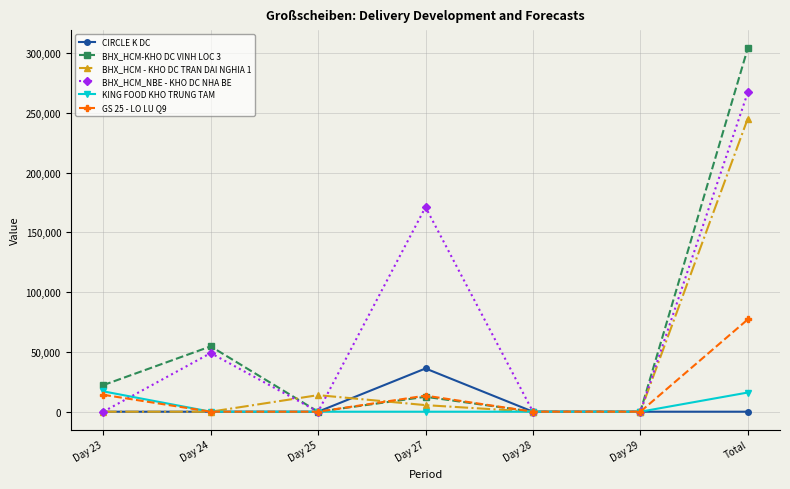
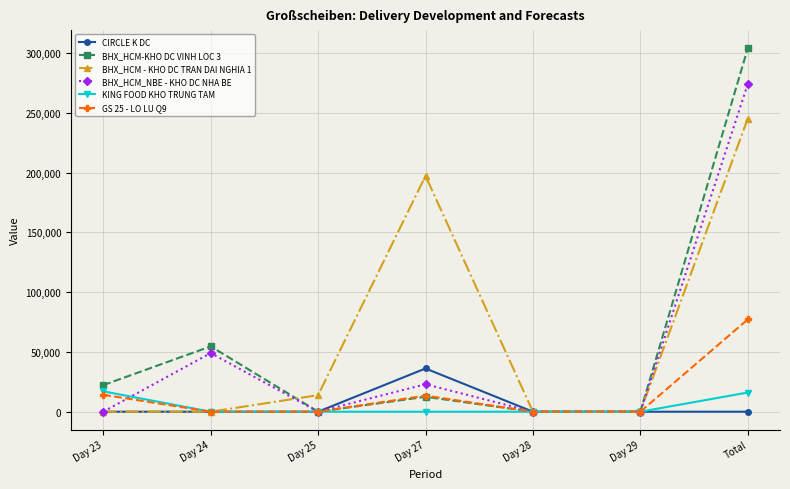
  {
    "CIRCLE K DC": {
      "Day 27": "36,000",
      "Total": "0"
    },
    "BHX_HCM-KHO DC VINH LOC 3": {
      "Day 23": "22,000",
      "Day 24": "55,000",
      "Total": "304,000"
    },
    "BHX_HCM - KHO DC TRAN DAI NGHIA 1": {
      "Day 25": "14,000",
-     "Day 27": "5,000",
+     "Day 27": "197,000",
      "Total": "245,000"
    },
    "BHX_HCM_NBE - KHO DC NHA BE": {
      "Day 24": "49,000",
-     "Day 27": "171,000",
-     "Total": "267,000"
+     "Day 27": "23,000",
+     "Total": "274,000"
    },
    "KING FOOD KHO TRUNG TAM": {
      "Day 23": "17,000",
      "Day 27": "0",
      "Total": "16,000"
    },
    "GS 25 - LO LU Q9": {
      "Day 23": "14,000",
      "Total": "77,000"
    }
  }
